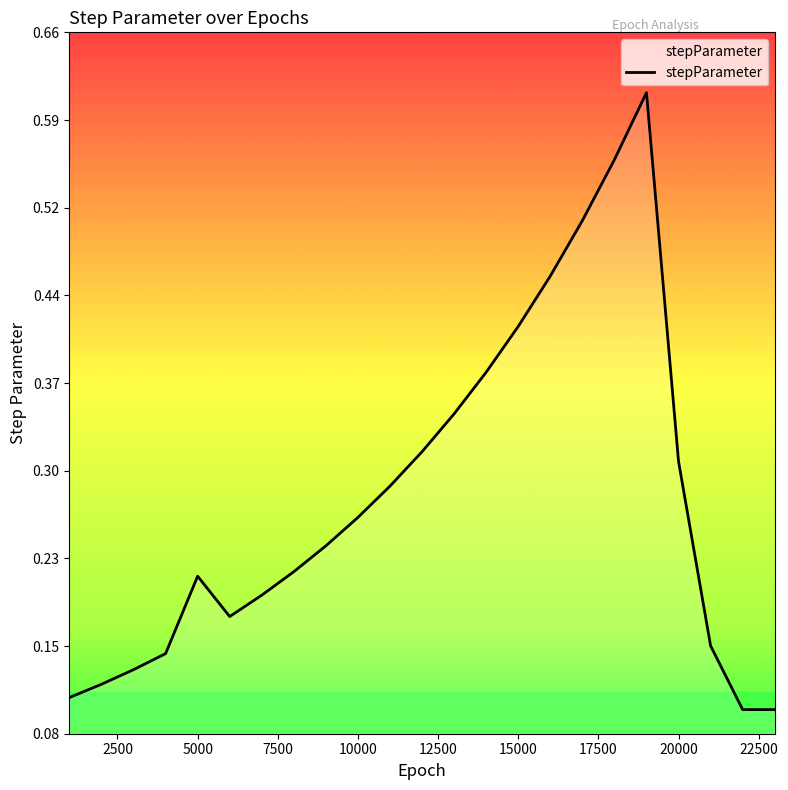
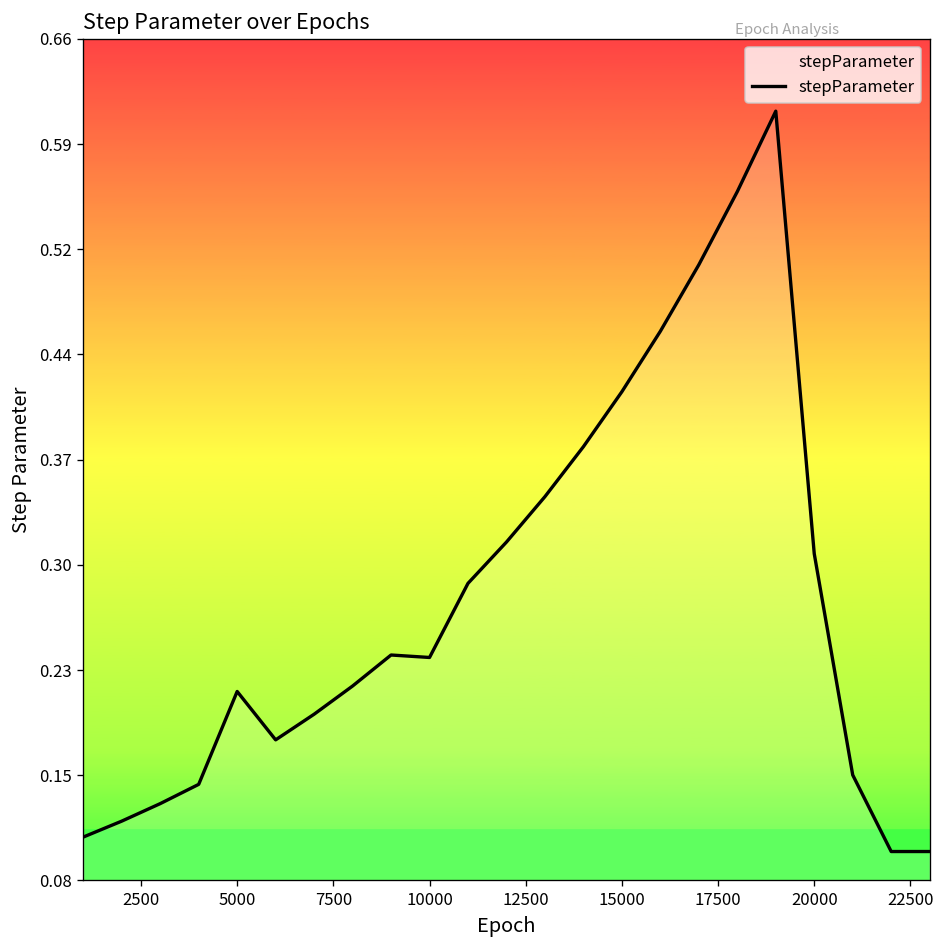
  {
    "5000": 0.211,
-   "10000": 0.259,
+   "10000": 0.234,
    "15000": 0.418,
    "20000": 0.306
  }
